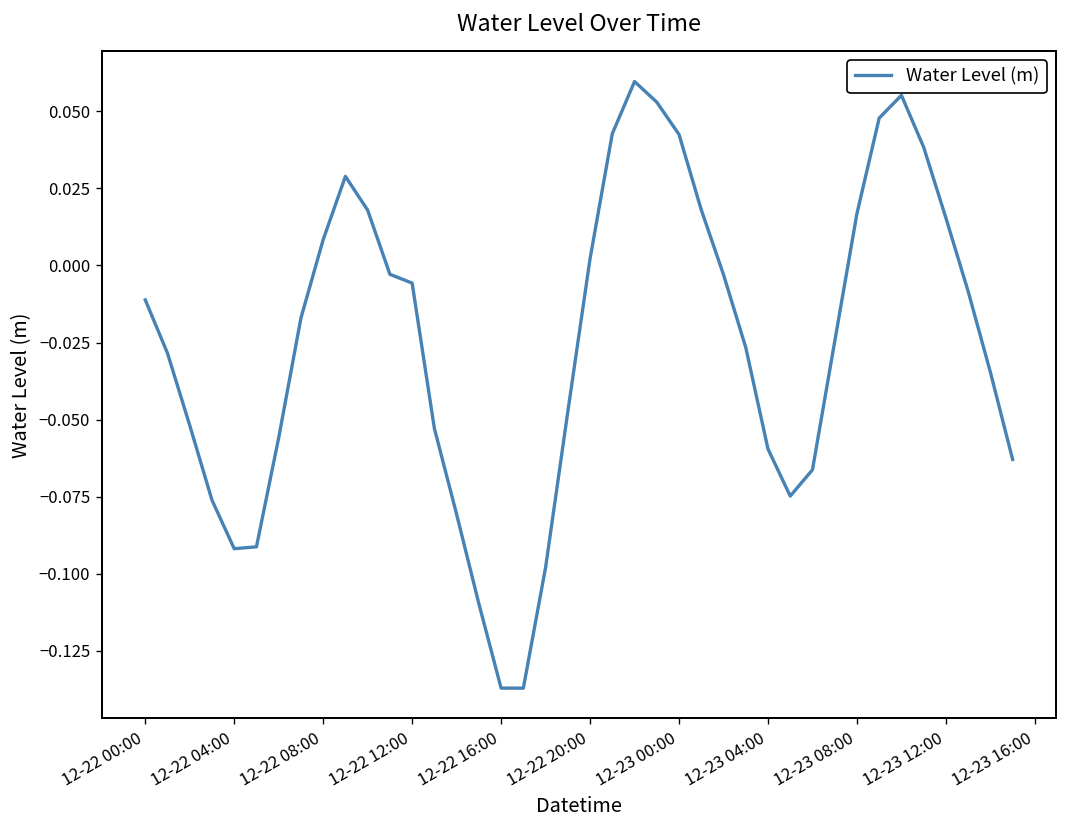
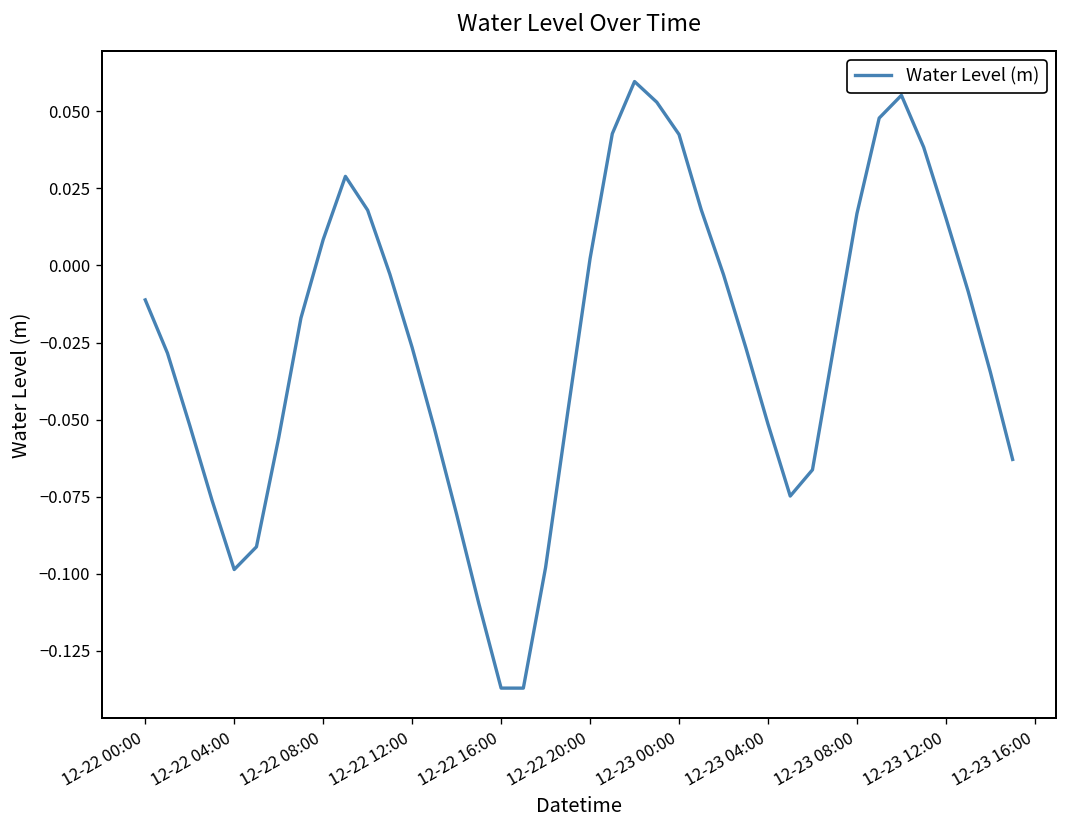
  {
    "12-22 00:00": -0.011,
-   "12-22 04:00": -0.092,
+   "12-22 04:00": -0.099,
    "12-22 08:00": 0.008,
-   "12-22 12:00": -0.006,
+   "12-22 12:00": -0.027,
    "12-22 16:00": -0.137,
    "12-22 20:00": 0.002,
    "12-23 00:00": 0.042,
-   "12-23 04:00": -0.060,
+   "12-23 04:00": -0.051,
    "12-23 08:00": 0.017,
    "12-23 12:00": 0.015
  }
